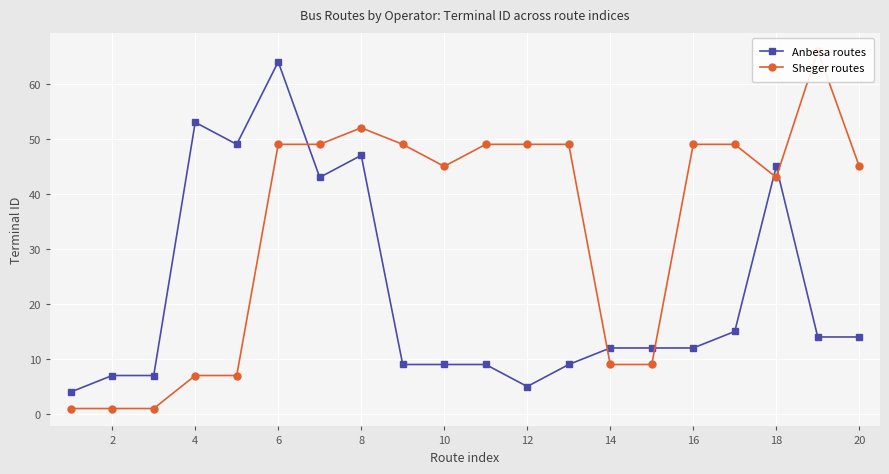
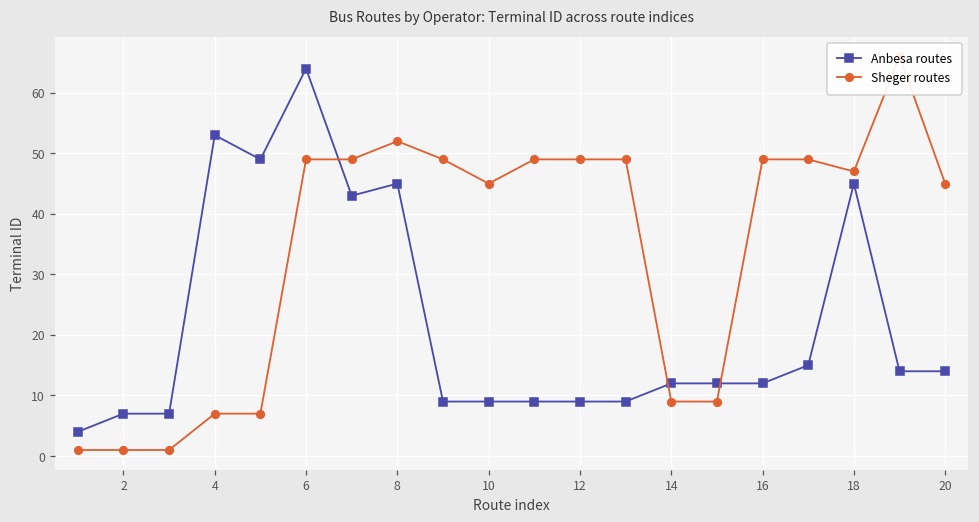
  {
    "Anbesa routes": {
      "2": 7,
      "4": 53,
      "6": 64,
-     "8": 47,
+     "8": 45,
      "10": 9,
-     "12": 5,
+     "12": 9,
      "14": 12,
      "16": 12,
      "18": 45,
      "20": 14
    },
    "Sheger routes": {
      "2": 1,
      "4": 7,
      "6": 49,
      "8": 52,
      "10": 45,
      "12": 49,
      "14": 9,
      "16": 49,
-     "18": 43,
+     "18": 47,
      "20": 45
    }
  }
